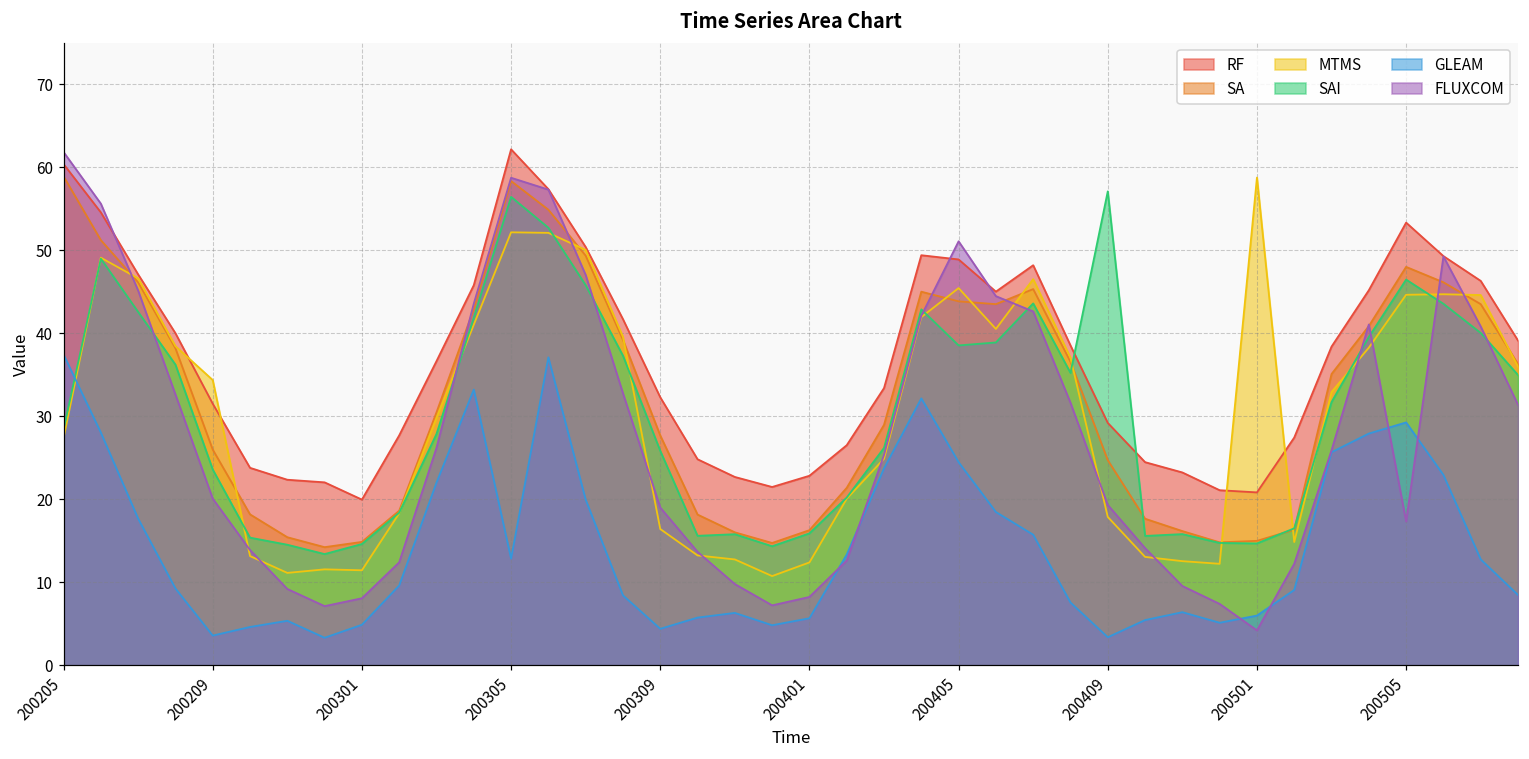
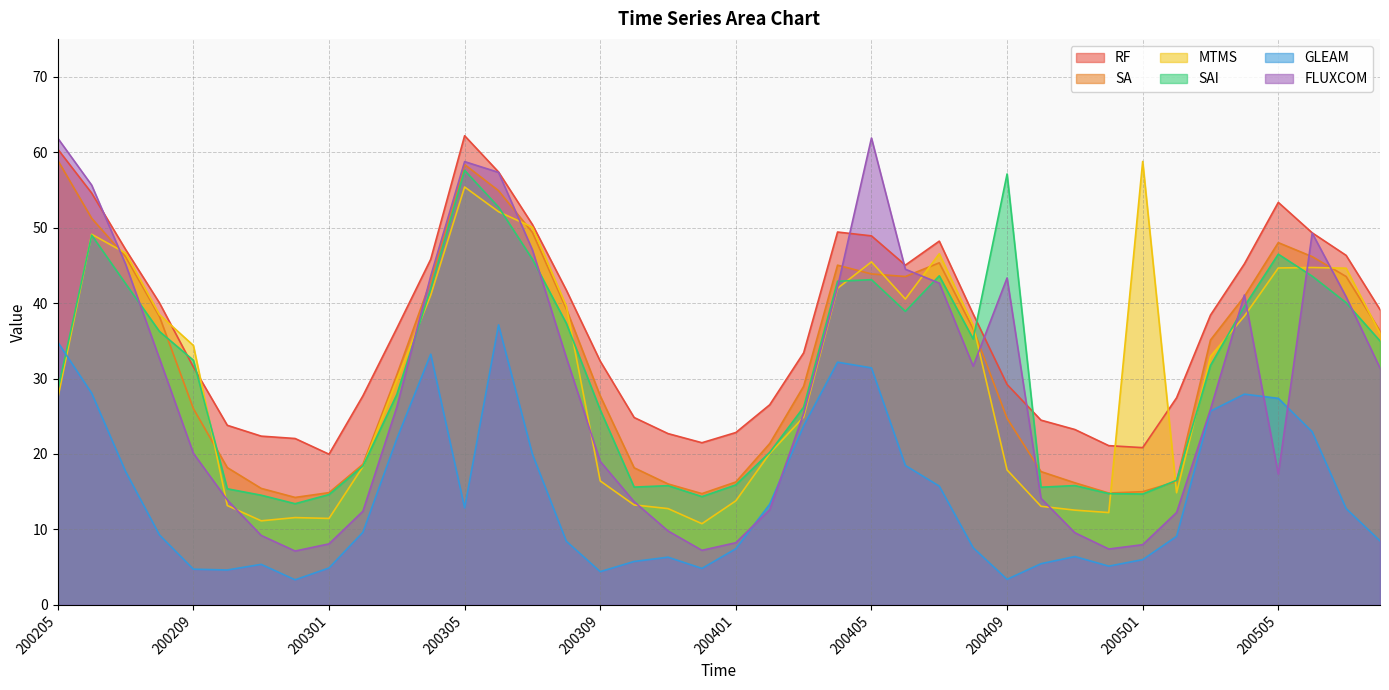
  {
    "MTMS": {
      "200205": 27,
      "200209": 34,
      "200301": 11,
-     "200305": 52,
+     "200305": 55,
      "200309": 16,
-     "200401": 12,
+     "200401": 14,
      "200405": 45,
      "200409": 18,
      "200501": 59,
      "200505": 45
    },
    "SAI": {
      "200205": 28,
-     "200209": 24,
-     "200305": 56,
+     "200209": 32,
+     "200305": 58,
      "200309": 26,
      "200401": 16,
-     "200405": 39,
+     "200405": 43,
      "200409": 57,
      "200505": 46
    },
    "GLEAM": {
-     "200205": 37,
-     "200209": 4,
+     "200205": 35,
+     "200209": 5,
      "200301": 5,
      "200305": 13,
      "200309": 4,
-     "200401": 6,
-     "200405": 24,
+     "200401": 7,
+     "200405": 31,
      "200409": 3,
      "200501": 6,
-     "200505": 29
+     "200505": 27
    },
    "FLUXCOM": {
      "200205": 62,
      "200209": 20,
      "200301": 8,
      "200305": 59,
      "200309": 19,
      "200401": 8,
-     "200405": 51,
-     "200409": 19,
-     "200501": 4,
+     "200405": 62,
+     "200409": 43,
+     "200501": 8,
      "200505": 17
    }
  }
